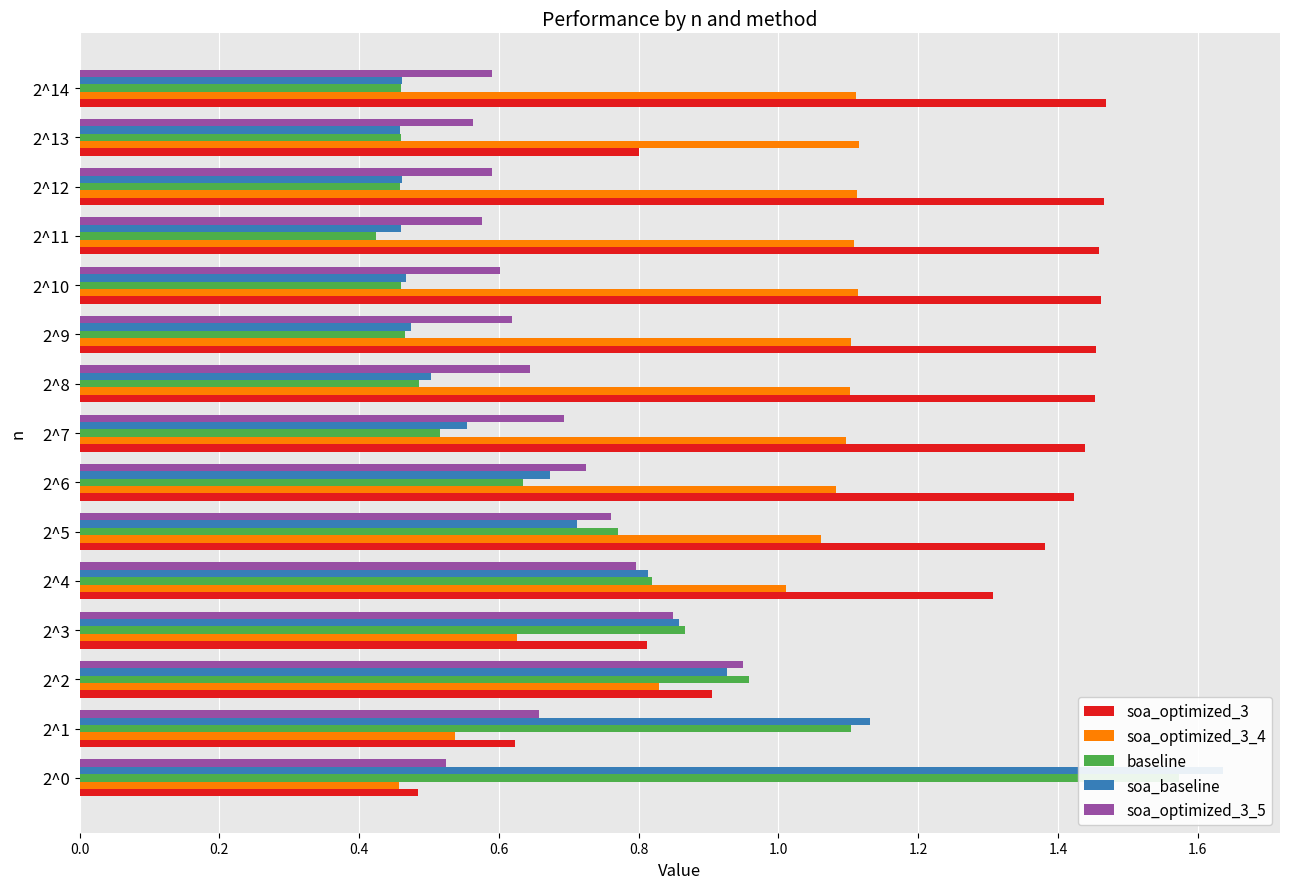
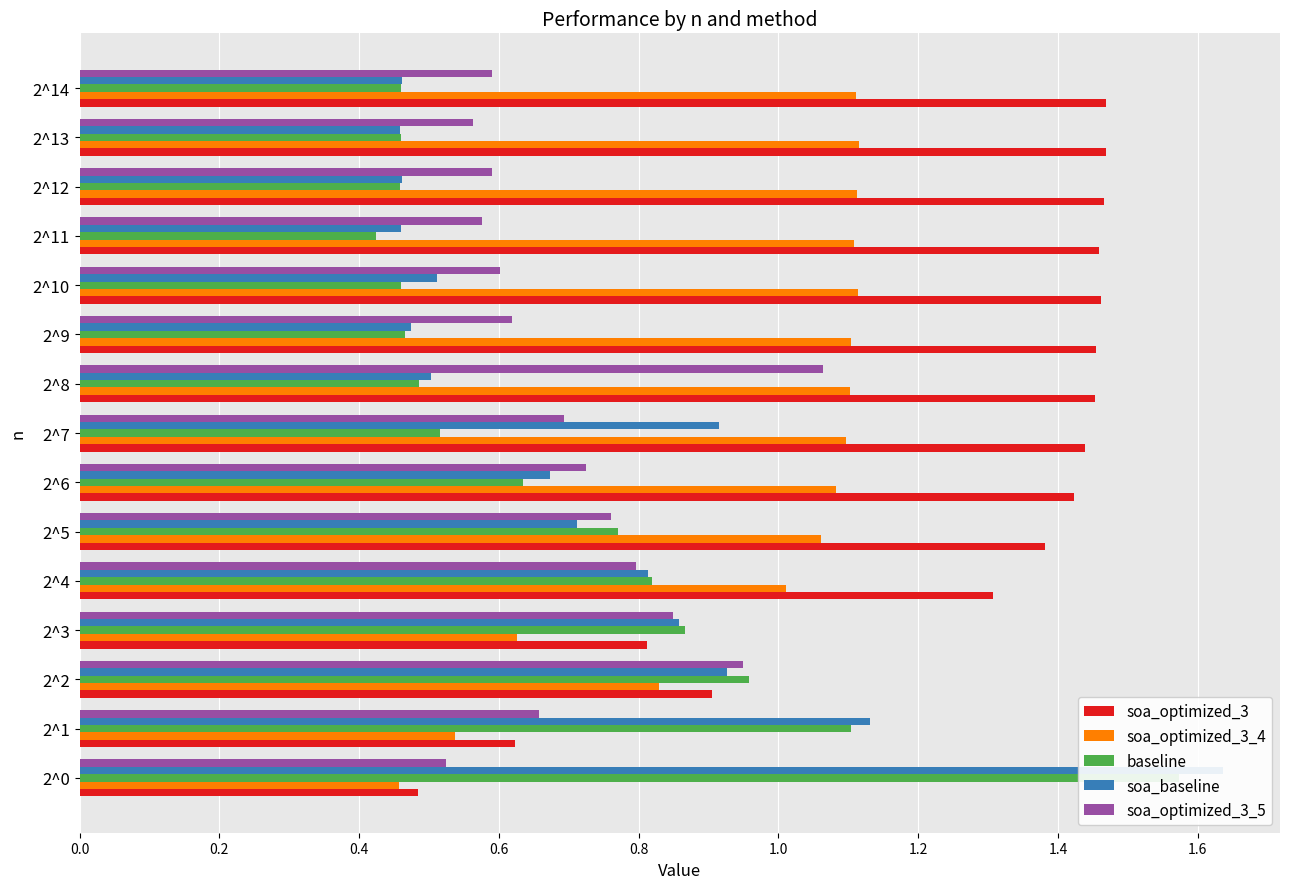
  {
    "soa_optimized_3": {
      "2^14": 1.47,
-     "2^13": 0.80,
+     "2^13": 1.47,
      "2^12": 1.47,
      "2^11": 1.46,
      "2^10": 1.46,
      "2^9": 1.45,
      "2^8": 1.45,
      "2^7": 1.44,
      "2^6": 1.42,
      "2^5": 1.38,
      "2^4": 1.31,
      "2^3": 0.81,
      "2^2": 0.91,
      "2^1": 0.62,
      "2^0": 0.48
    },
    "soa_optimized_3_4": {
      "2^14": 1.11,
      "2^13": 1.11,
      "2^12": 1.11,
      "2^11": 1.11,
      "2^10": 1.11,
      "2^9": 1.10,
      "2^8": 1.10,
      "2^7": 1.10,
      "2^6": 1.08,
      "2^5": 1.06,
      "2^4": 1.01,
      "2^3": 0.63,
      "2^2": 0.83,
      "2^1": 0.54,
      "2^0": 0.46
    },
    "baseline": {
      "2^14": 0.46,
      "2^13": 0.46,
      "2^12": 0.46,
      "2^11": 0.42,
      "2^10": 0.46,
      "2^9": 0.47,
      "2^8": 0.49,
      "2^7": 0.52,
      "2^6": 0.63,
      "2^5": 0.77,
      "2^4": 0.82,
      "2^3": 0.87,
      "2^2": 0.96,
      "2^1": 1.10
    },
    "soa_baseline": {
      "2^14": 0.46,
      "2^13": 0.46,
      "2^12": 0.46,
      "2^11": 0.46,
-     "2^10": 0.47,
+     "2^10": 0.51,
      "2^9": 0.47,
      "2^8": 0.50,
-     "2^7": 0.55,
+     "2^7": 0.92,
      "2^6": 0.67,
      "2^5": 0.71,
      "2^4": 0.81,
      "2^3": 0.86,
      "2^2": 0.93,
      "2^1": 1.13
    },
    "soa_optimized_3_5": {
      "2^14": 0.59,
      "2^13": 0.56,
      "2^12": 0.59,
      "2^11": 0.58,
      "2^10": 0.60,
      "2^9": 0.62,
-     "2^8": 0.64,
+     "2^8": 1.06,
      "2^7": 0.69,
      "2^6": 0.72,
      "2^5": 0.76,
      "2^4": 0.80,
      "2^3": 0.85,
      "2^2": 0.95,
      "2^1": 0.66,
      "2^0": 0.52
    }
  }
